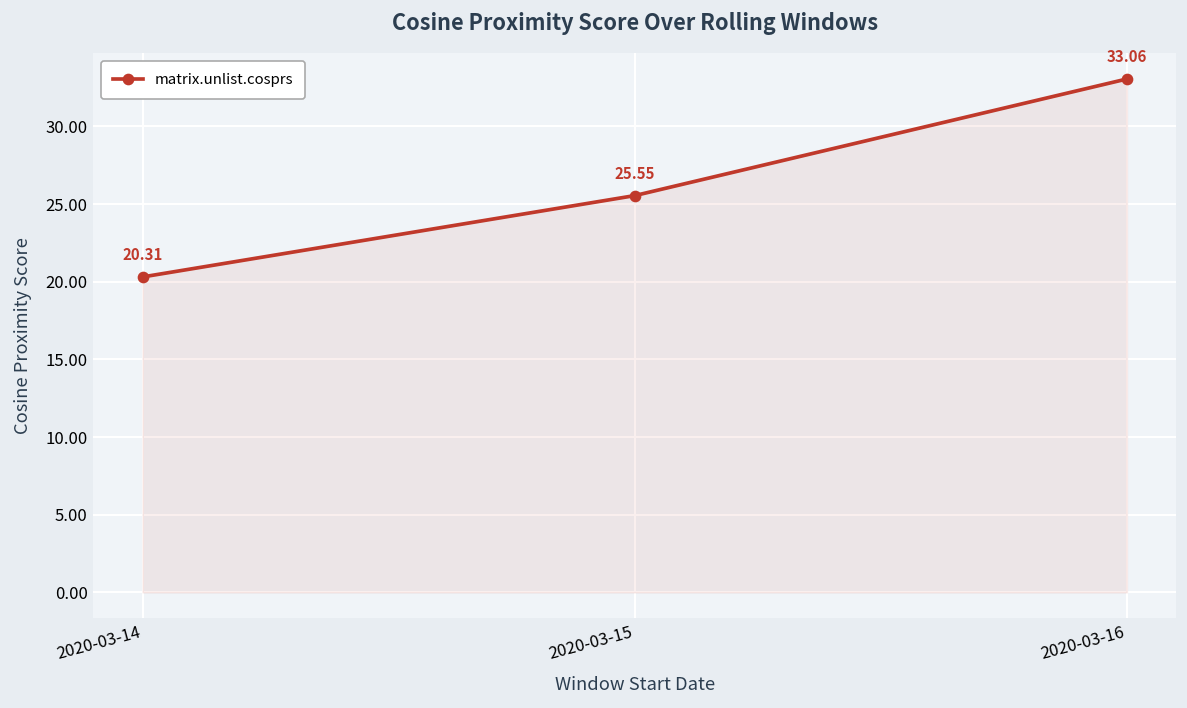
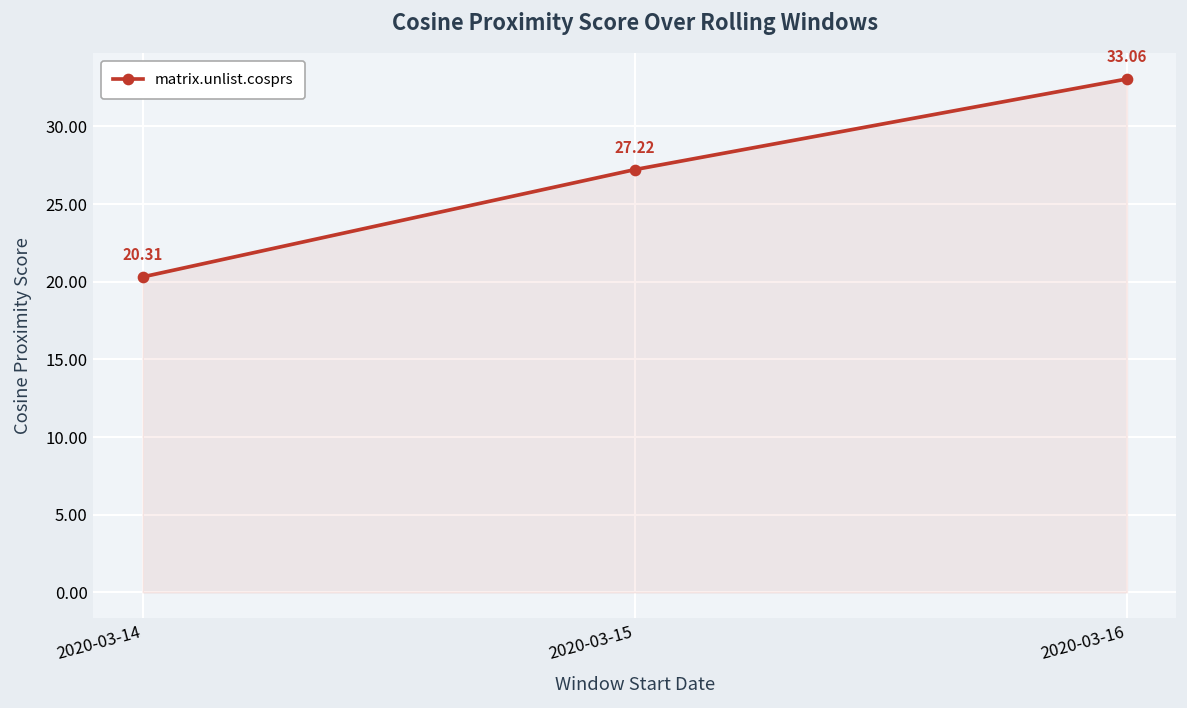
  {
    "2020-03-14": 20.31,
-   "2020-03-15": 25.55,
+   "2020-03-15": 27.22,
    "2020-03-16": 33.06
  }
